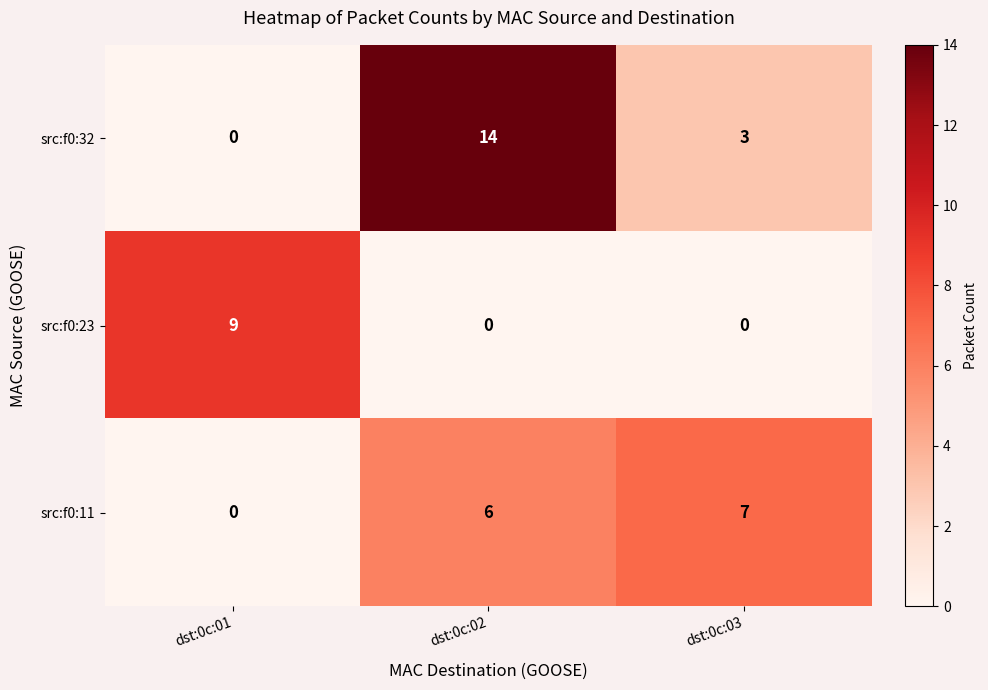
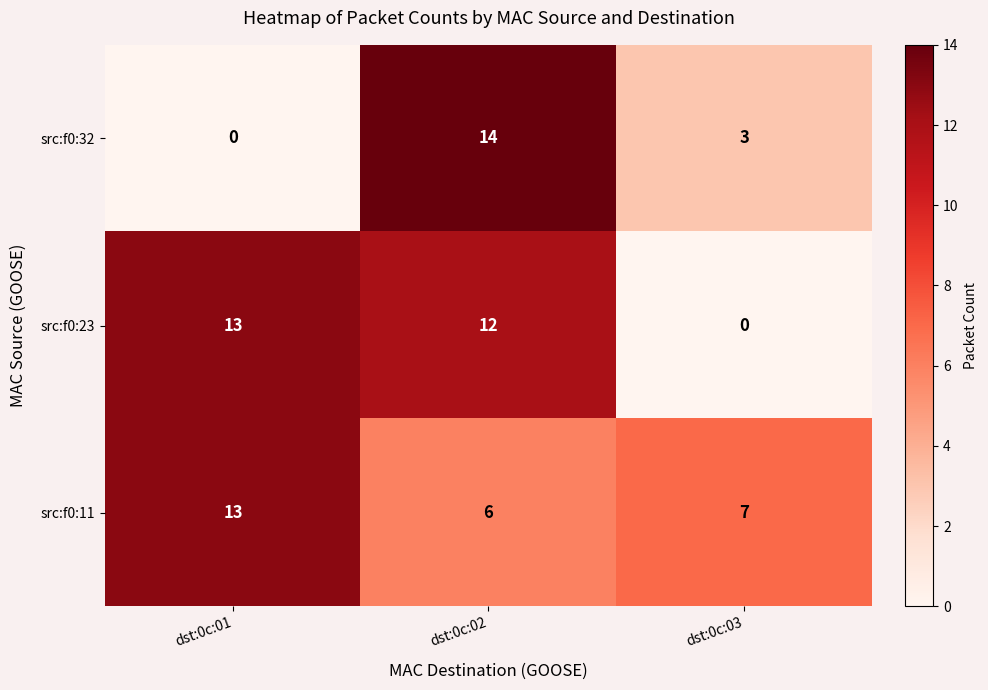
  {
    "src:f0:32": {
      "dst:0c:01": 0,
      "dst:0c:02": 14,
      "dst:0c:03": 3
    },
    "src:f0:23": {
-     "dst:0c:01": 9,
-     "dst:0c:02": 0,
+     "dst:0c:01": 13,
+     "dst:0c:02": 12,
      "dst:0c:03": 0
    },
    "src:f0:11": {
-     "dst:0c:01": 0,
+     "dst:0c:01": 13,
      "dst:0c:02": 6,
      "dst:0c:03": 7
    }
  }
